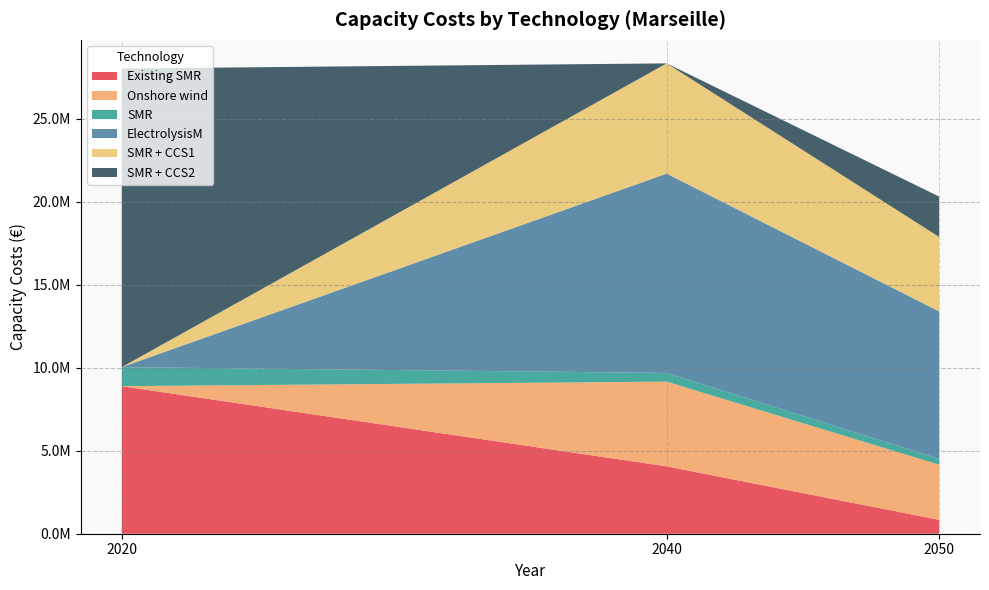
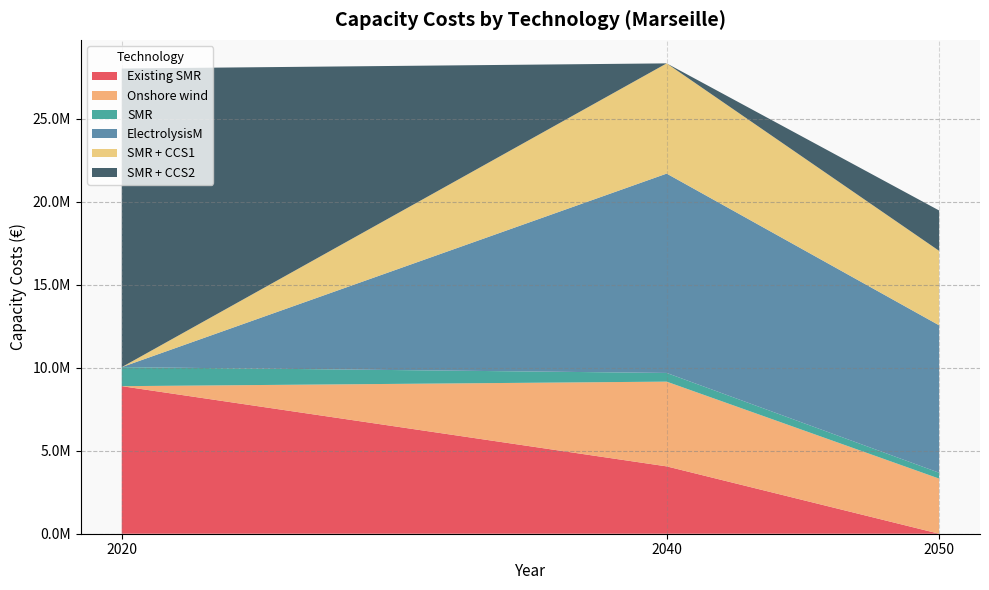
  {
    "Existing SMR": {
      "2040": 4100000,
-     "2050": 800000
+     "2050": 0
    },
    "SMR + CCS2": {
      "2050": 2400000
    }
  }
